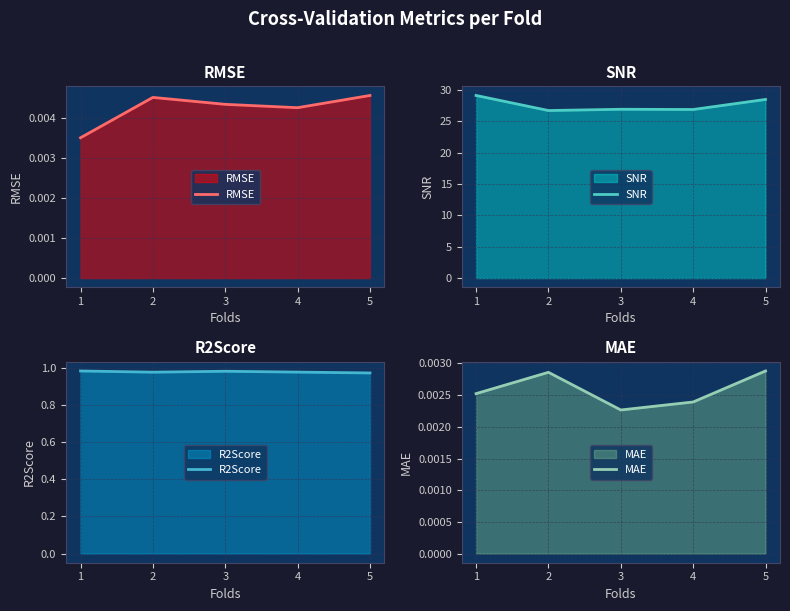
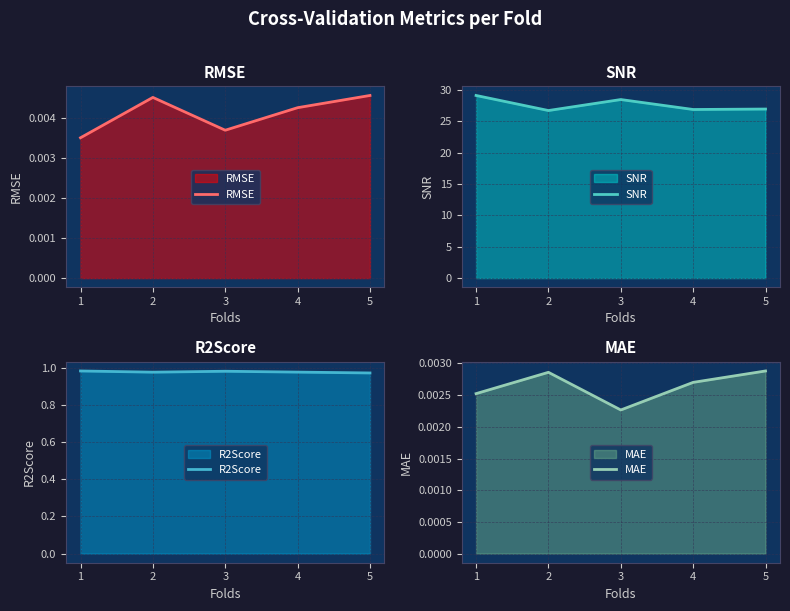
  {
    "RMSE": {
      "1": 0.0035,
      "2": 0.0045,
-     "3": 0.0043,
+     "3": 0.0037,
      "4": 0.0043,
      "5": 0.0046
    },
    "SNR": {
      "1": 29,
      "2": 27,
-     "3": 27,
+     "3": 28,
      "4": 27,
-     "5": 28
+     "5": 27
    },
    "R2Score": {
      "1": 0.98,
      "2": 0.98,
      "3": 0.98,
      "4": 0.98,
      "5": 0.97
    },
    "MAE": {
      "1": 0.0025,
      "2": 0.0029,
      "3": 0.0023,
-     "4": 0.0024,
+     "4": 0.0027,
      "5": 0.0029
    }
  }
